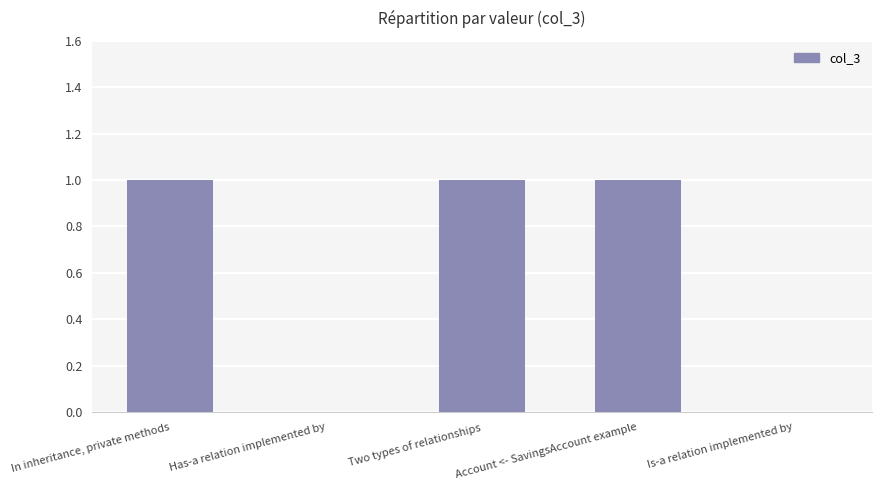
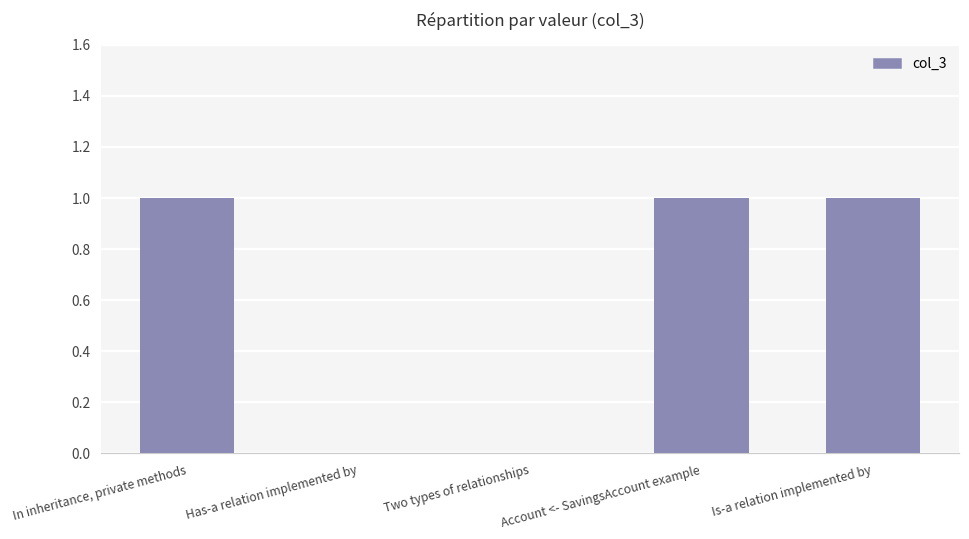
  {
    "In inheritance, private methods": 1,
    "Has-a relation implemented by": 0,
-   "Two types of relationships": 1,
+   "Two types of relationships": 0,
    "Account <- SavingsAccount example": 1,
-   "Is-a relation implemented by": 0
+   "Is-a relation implemented by": 1
  }
